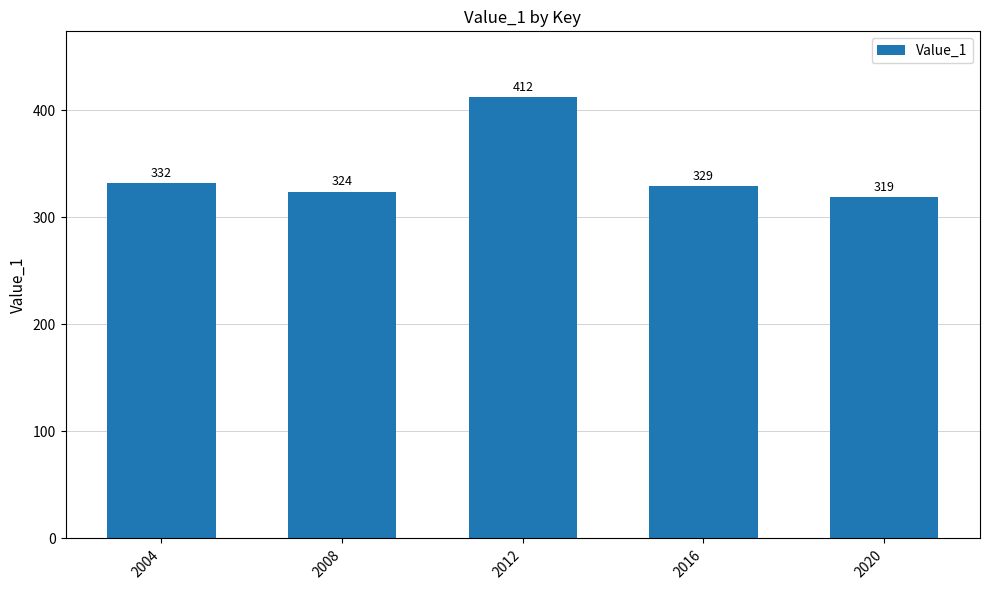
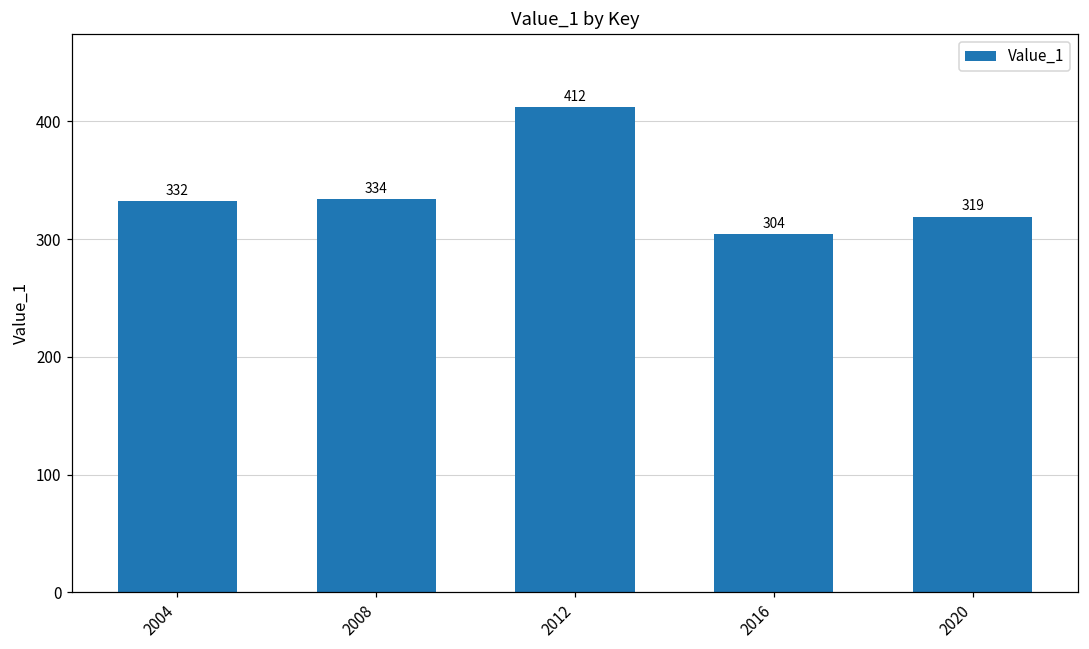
  {
    "2004": 332,
-   "2008": 324,
+   "2008": 334,
    "2012": 412,
-   "2016": 329,
+   "2016": 304,
    "2020": 319
  }
